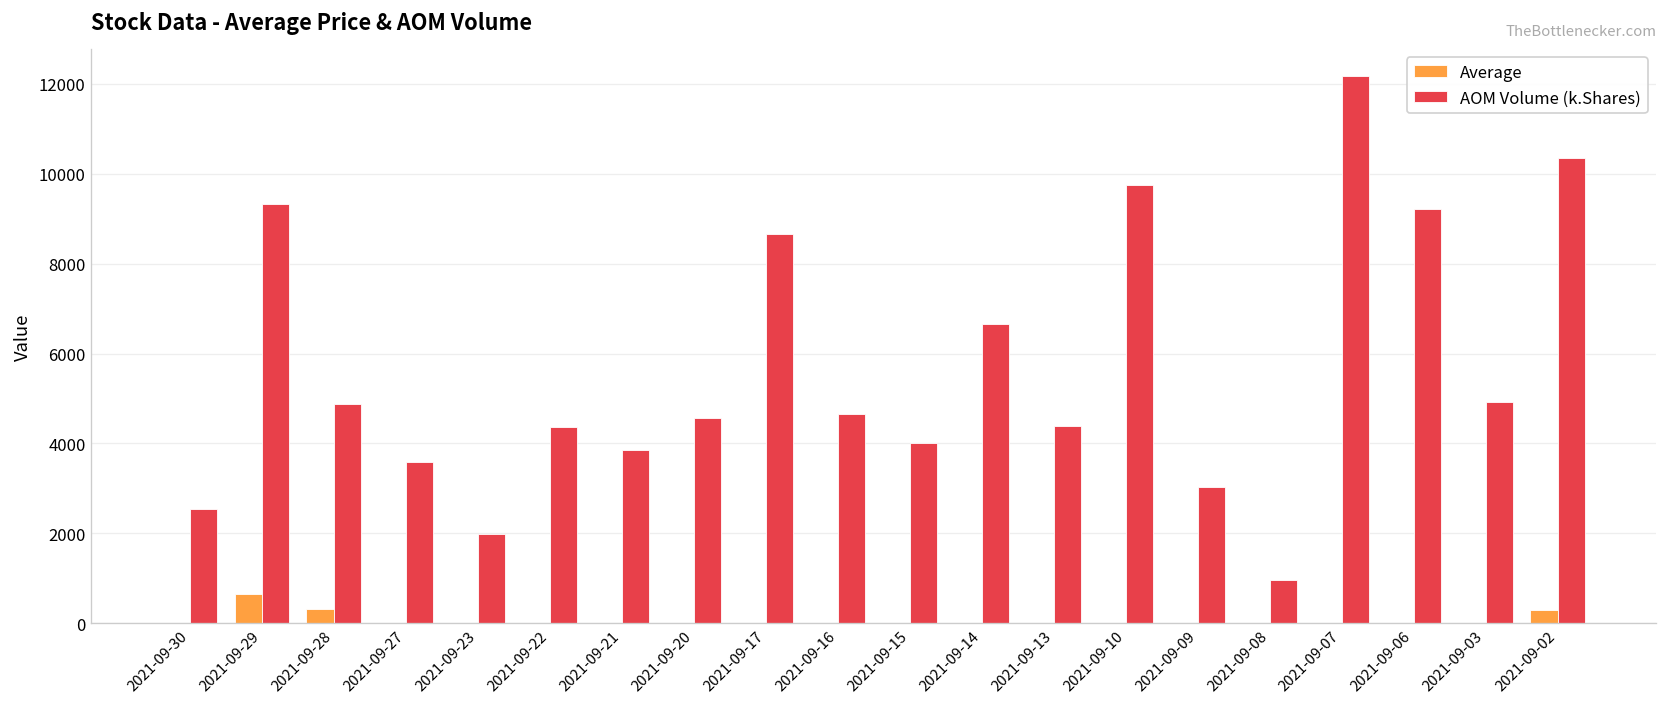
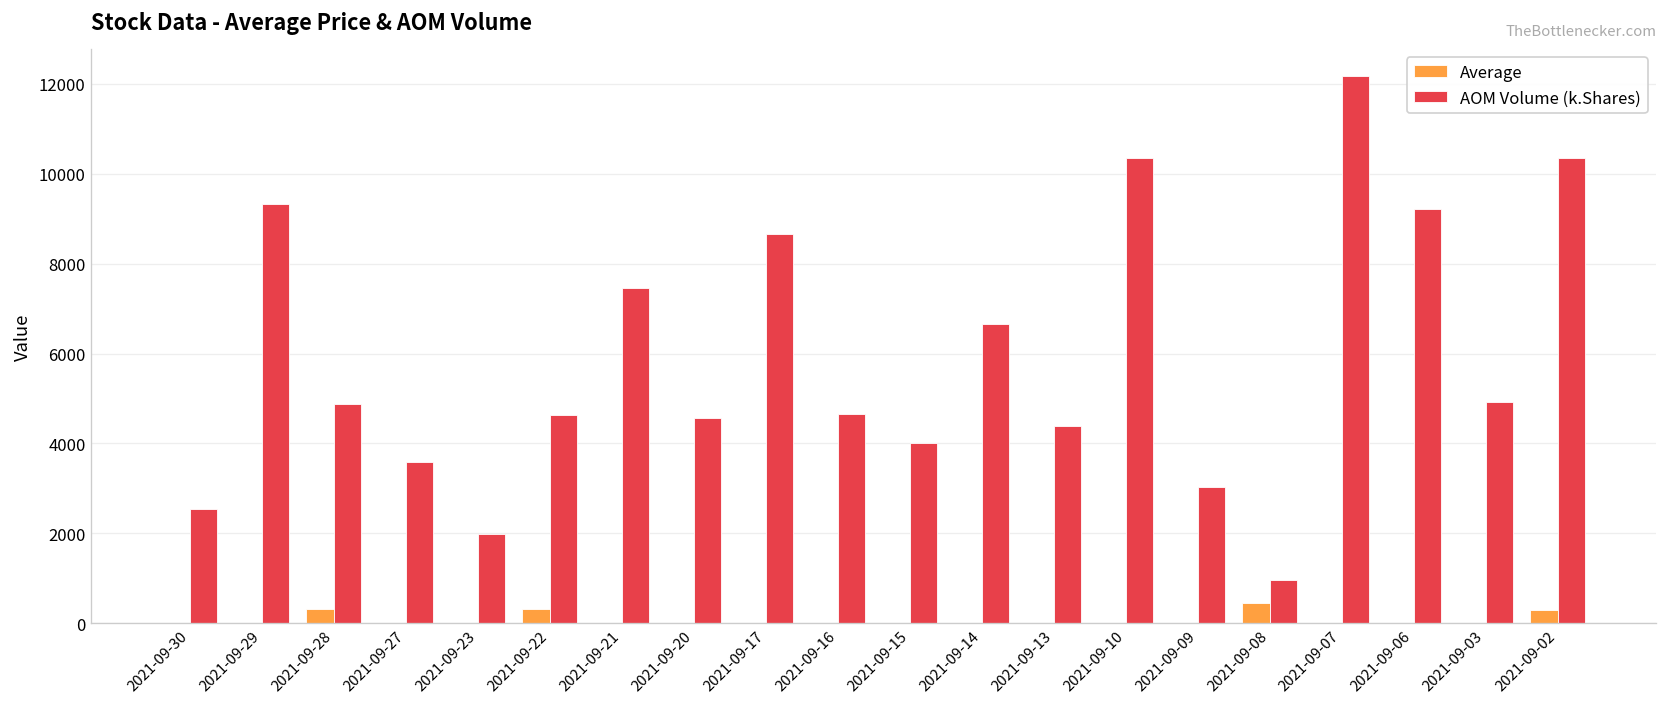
  {
    "Average": {
-     "2021-09-29": 600,
+     "2021-09-29": 0,
      "2021-09-28": 300,
-     "2021-09-22": 0,
-     "2021-09-08": 0,
+     "2021-09-22": 300,
+     "2021-09-08": 400,
      "2021-09-02": 300
    },
    "AOM Volume (k.Shares)": {
      "2021-09-30": 2500,
      "2021-09-29": 9300,
      "2021-09-28": 4900,
      "2021-09-27": 3600,
      "2021-09-23": 2000,
-     "2021-09-22": 4400,
-     "2021-09-21": 3900,
+     "2021-09-22": 4600,
+     "2021-09-21": 7400,
      "2021-09-20": 4600,
      "2021-09-17": 8700,
      "2021-09-16": 4700,
      "2021-09-15": 4000,
      "2021-09-14": 6700,
      "2021-09-13": 4400,
-     "2021-09-10": 9700,
+     "2021-09-10": 10300,
      "2021-09-09": 3000,
      "2021-09-08": 1000,
      "2021-09-07": 12200,
      "2021-09-06": 9200,
      "2021-09-03": 4900,
      "2021-09-02": 10400
    }
  }
